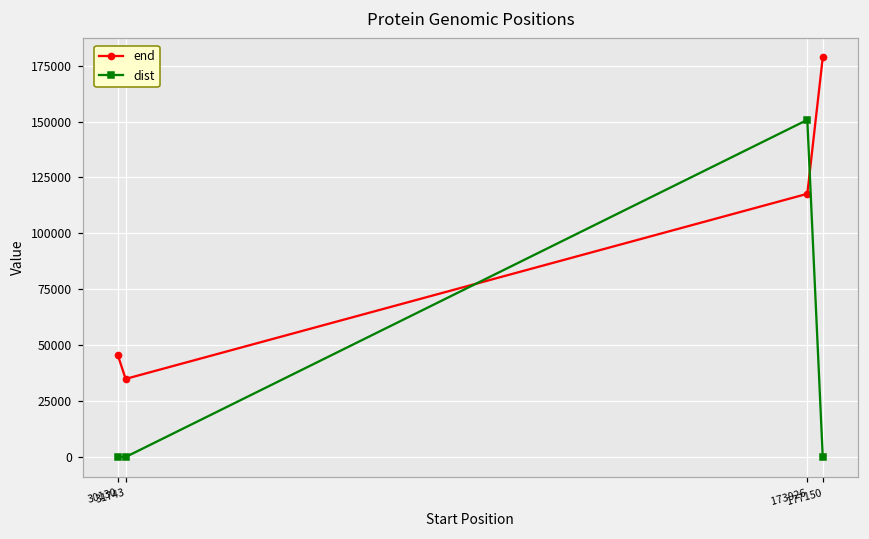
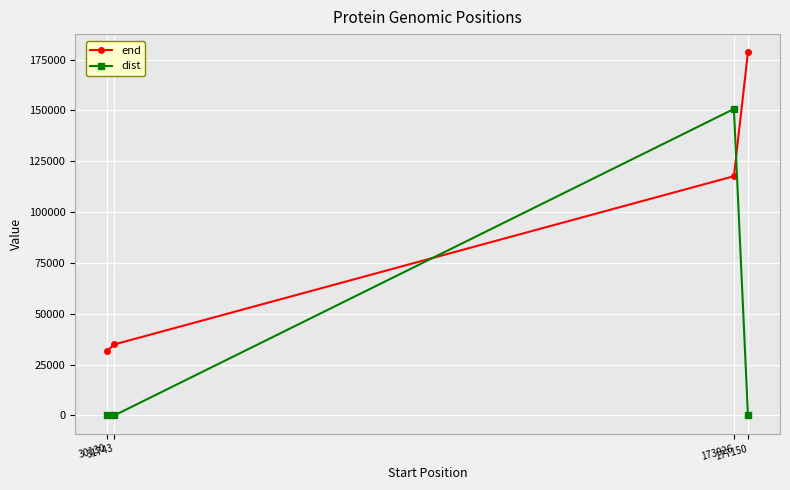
  {
    "end": {
-     "30130": 45000,
+     "30130": 32000,
      "31743": 35000,
      "173926": 118000,
      "177150": 179000
    },
    "dist": {
      "30130": 0,
      "31743": 0,
      "173926": 151000,
      "177150": 0
    }
  }
